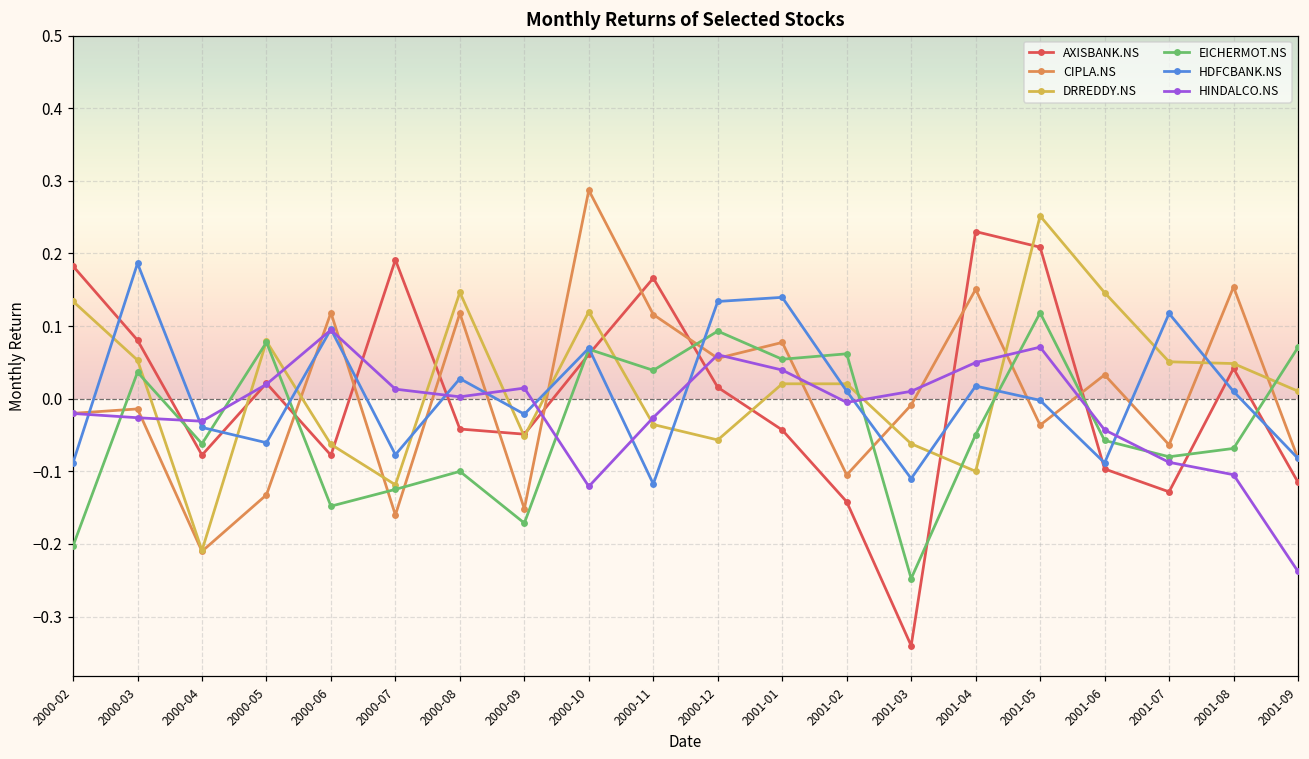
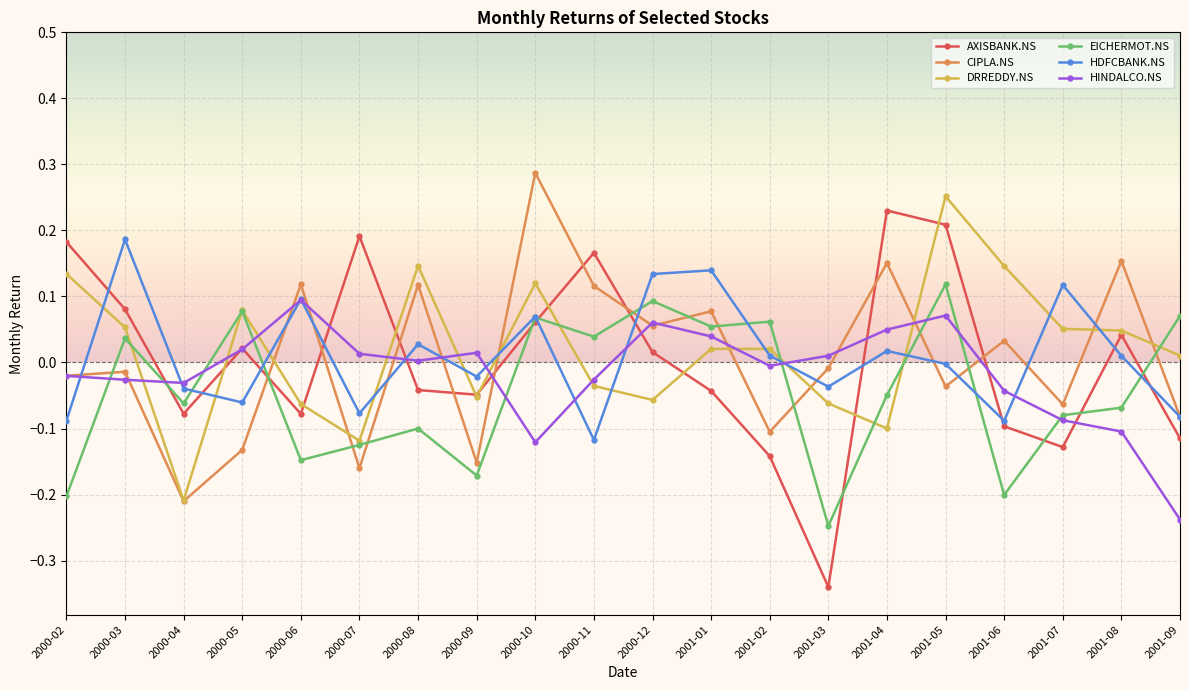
  {
    "EICHERMOT.NS": {
      "2000-02": -0.20,
      "2000-03": 0.04,
      "2000-04": -0.06,
      "2000-06": -0.15,
      "2000-07": -0.12,
      "2000-08": -0.10,
      "2000-09": -0.17,
      "2000-11": 0.04,
      "2000-12": 0.09,
      "2001-01": 0.05,
      "2001-02": 0.06,
      "2001-03": -0.25,
      "2001-04": -0.05,
      "2001-05": 0.12,
-     "2001-06": -0.06,
+     "2001-06": -0.20,
      "2001-07": -0.08,
      "2001-08": -0.07,
      "2001-09": 0.07
    },
    "HDFCBANK.NS": {
      "2000-02": -0.09,
      "2000-03": 0.19,
      "2000-04": -0.04,
      "2000-05": -0.06,
      "2000-07": -0.08,
      "2000-08": 0.03,
      "2000-09": -0.02,
      "2000-11": -0.12,
      "2000-12": 0.13,
      "2001-01": 0.14,
      "2001-02": 0.01,
-     "2001-03": -0.11,
+     "2001-03": -0.04,
      "2001-04": 0.02,
      "2001-05": 0.00,
      "2001-06": -0.09,
      "2001-07": 0.12,
      "2001-08": 0.01
    },
    "HINDALCO.NS": {
      "2000-03": -0.03,
      "2000-04": -0.03,
      "2000-07": 0.01,
      "2000-08": 0.00,
      "2000-09": 0.01,
      "2000-10": -0.12,
      "2000-11": -0.03,
      "2000-12": 0.06,
      "2001-01": 0.04,
      "2001-02": -0.01,
      "2001-03": 0.01,
      "2001-04": 0.05,
      "2001-05": 0.07,
      "2001-06": -0.04,
      "2001-07": -0.09,
      "2001-08": -0.10,
      "2001-09": -0.24
    }
  }
